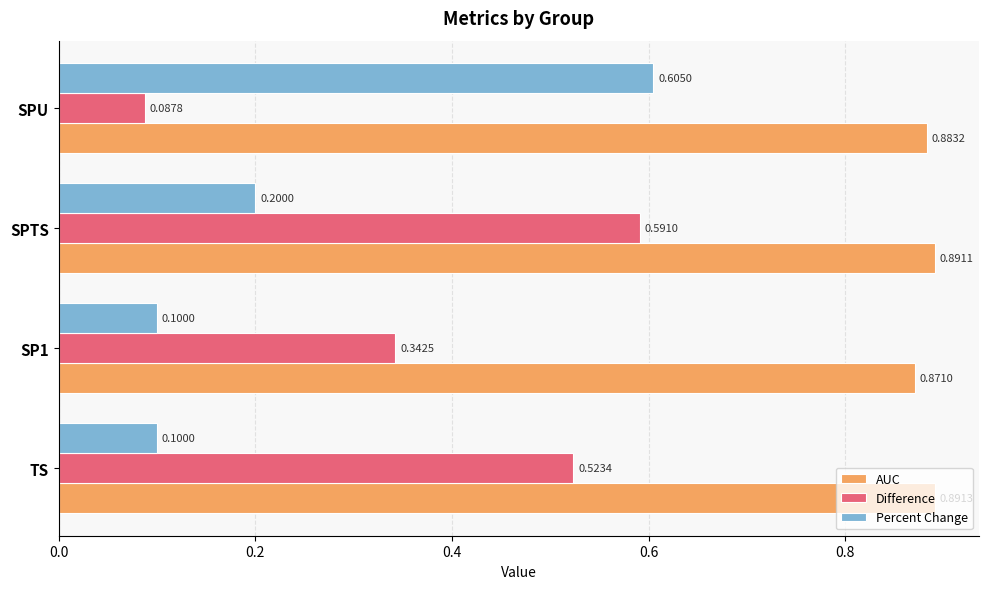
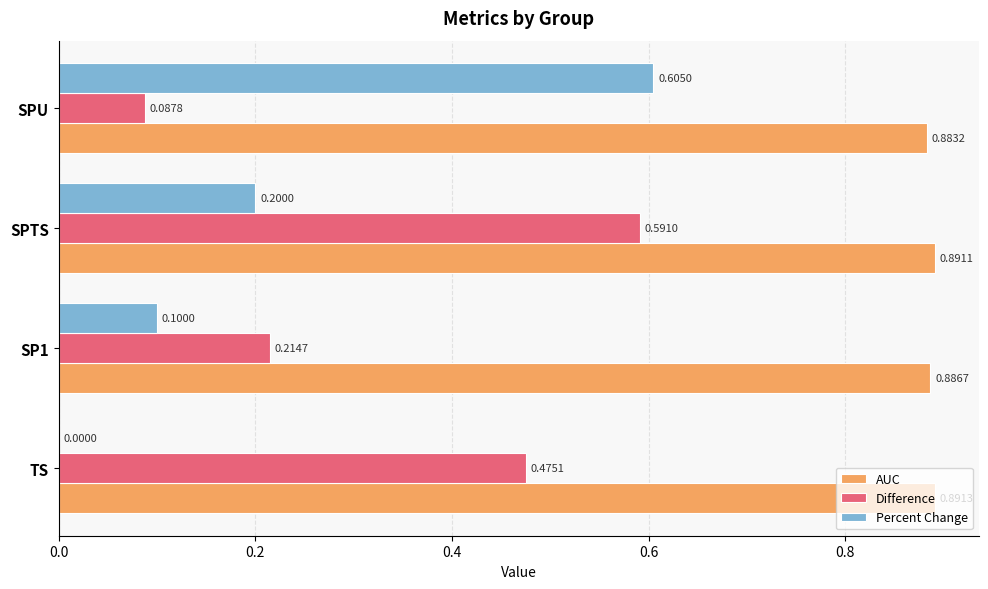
  {
    "AUC": {
      "SPU": 0.8832,
      "SPTS": 0.8911,
-     "SP1": 0.8710
+     "SP1": 0.8867
    },
    "Difference": {
      "SPU": 0.0878,
      "SPTS": 0.5910,
-     "SP1": 0.3425,
-     "TS": 0.5234
+     "SP1": 0.2147,
+     "TS": 0.4751
    },
    "Percent Change": {
      "SPU": 0.6050,
      "SPTS": 0.2000,
      "SP1": 0.1000,
-     "TS": 0.1000
+     "TS": 0.0000
    }
  }
